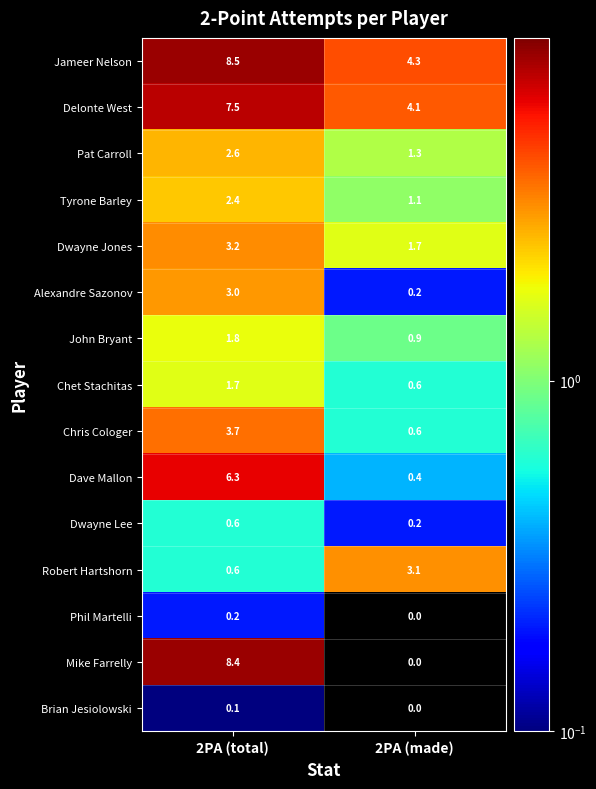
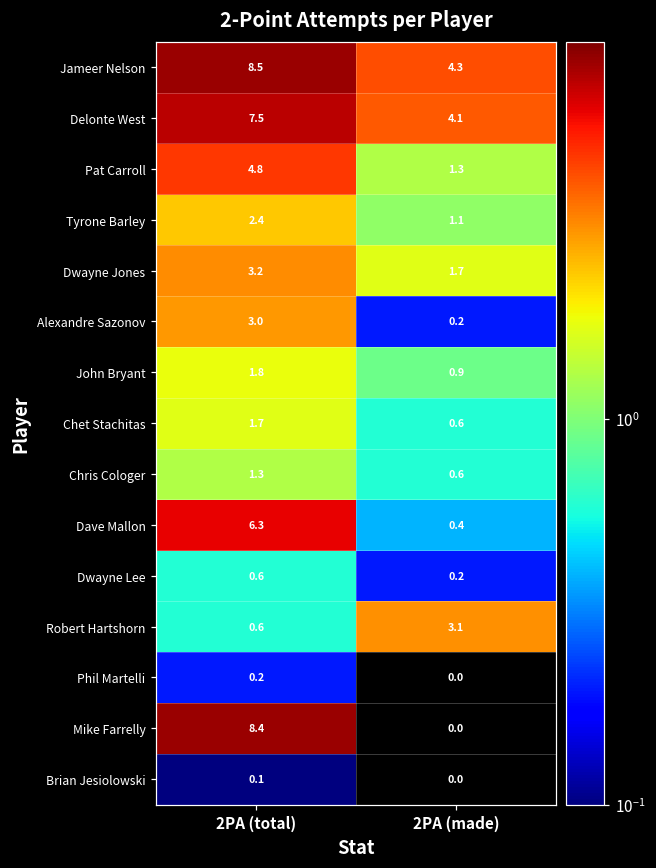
  {
    "Jameer Nelson": {
      "2PA (total)": 8.5,
      "2PA (made)": 4.3
    },
    "Delonte West": {
      "2PA (total)": 7.5,
      "2PA (made)": 4.1
    },
    "Pat Carroll": {
-     "2PA (total)": 2.6,
+     "2PA (total)": 4.8,
      "2PA (made)": 1.3
    },
    "Tyrone Barley": {
      "2PA (total)": 2.4,
      "2PA (made)": 1.1
    },
    "Dwayne Jones": {
      "2PA (total)": 3.2,
      "2PA (made)": 1.7
    },
    "Alexandre Sazonov": {
      "2PA (total)": 3.0,
      "2PA (made)": 0.2
    },
    "John Bryant": {
      "2PA (total)": 1.8,
      "2PA (made)": 0.9
    },
    "Chet Stachitas": {
      "2PA (total)": 1.7,
      "2PA (made)": 0.6
    },
    "Chris Cologer": {
-     "2PA (total)": 3.7,
+     "2PA (total)": 1.3,
      "2PA (made)": 0.6
    },
    "Dave Mallon": {
      "2PA (total)": 6.3,
      "2PA (made)": 0.4
    },
    "Dwayne Lee": {
      "2PA (total)": 0.6,
      "2PA (made)": 0.2
    },
    "Robert Hartshorn": {
      "2PA (total)": 0.6,
      "2PA (made)": 3.1
    },
    "Phil Martelli": {
      "2PA (total)": 0.2,
      "2PA (made)": 0.0
    },
    "Mike Farrelly": {
      "2PA (total)": 8.4,
      "2PA (made)": 0.0
    },
    "Brian Jesiolowski": {
      "2PA (total)": 0.1,
      "2PA (made)": 0.0
    }
  }
